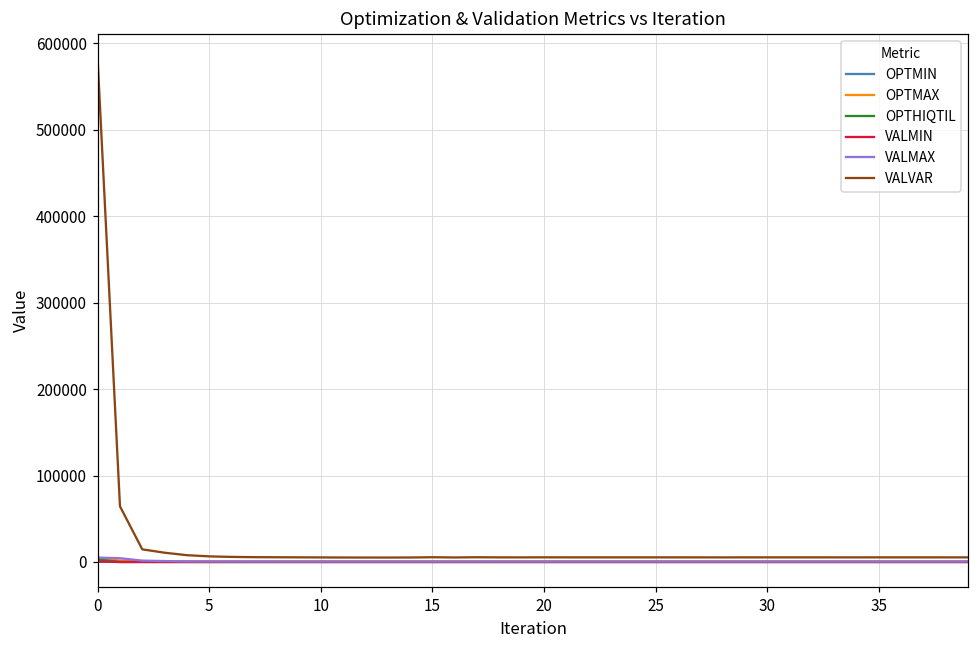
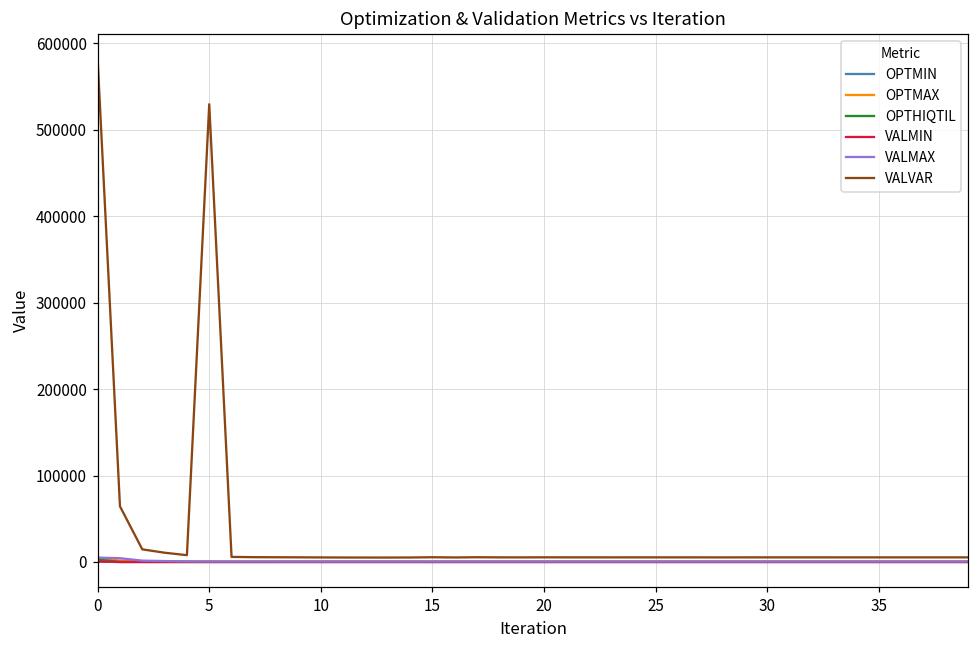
  {
    "VALVAR": {
      "0": 580000,
-     "5": 10000,
+     "5": 530000,
      "10": 10000,
      "15": 10000,
      "20": 10000,
      "25": 10000,
      "30": 10000,
      "35": 10000
    }
  }
